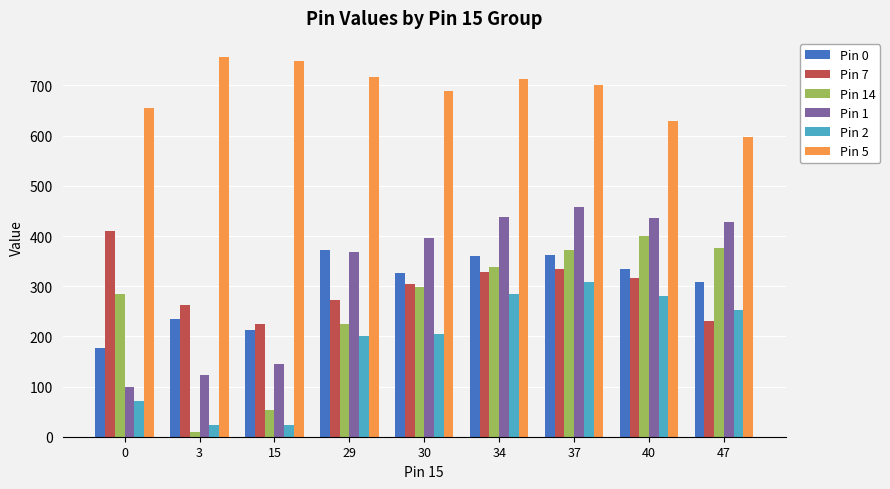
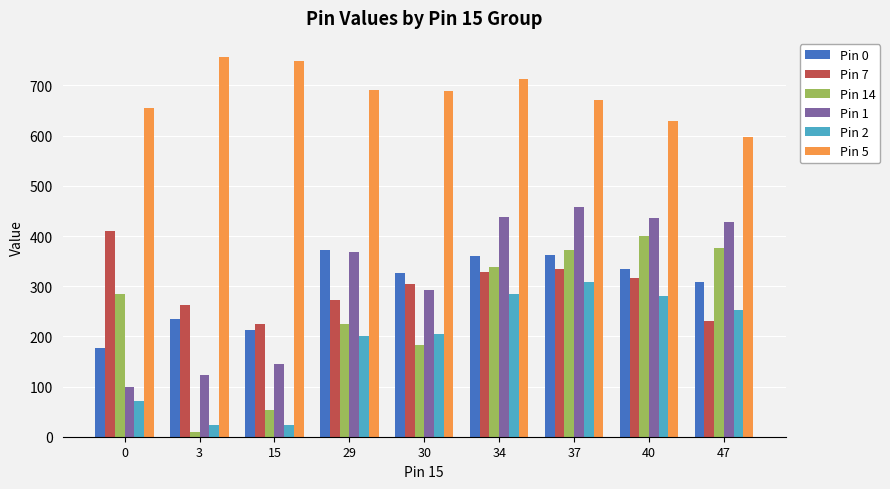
  {
    "Pin 7": {
      "0": 410,
      "3": 260,
      "15": 230,
      "29": 270,
      "30": 300,
      "34": 330,
      "37": 330,
      "40": 320,
      "47": 230
    },
    "Pin 14": {
      "0": 290,
      "3": 10,
      "15": 50,
      "29": 230,
-     "30": 300,
+     "30": 180,
      "34": 340,
      "37": 370,
      "40": 400,
      "47": 380
    },
    "Pin 1": {
      "0": 100,
      "3": 120,
      "15": 150,
      "29": 370,
-     "30": 400,
+     "30": 290,
      "34": 440,
      "37": 460,
      "40": 440,
      "47": 430
    },
    "Pin 5": {
      "0": 660,
      "3": 760,
      "15": 750,
-     "29": 720,
+     "29": 690,
      "30": 690,
      "34": 710,
-     "37": 700,
+     "37": 670,
      "40": 630,
      "47": 600
    }
  }
